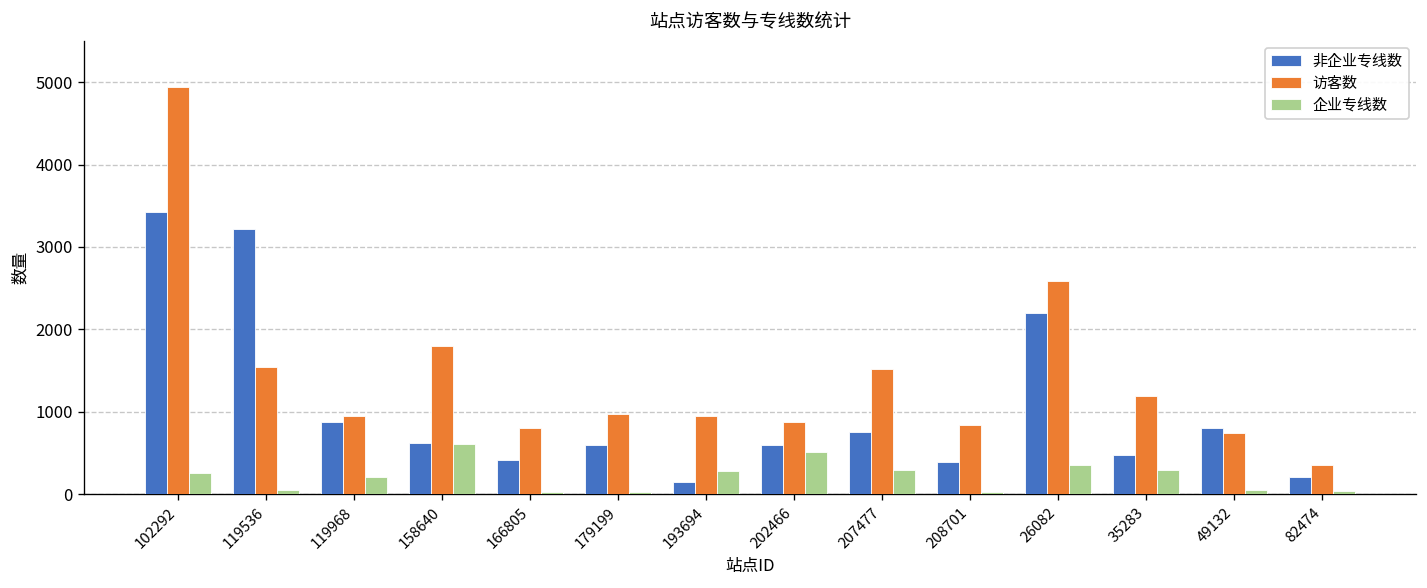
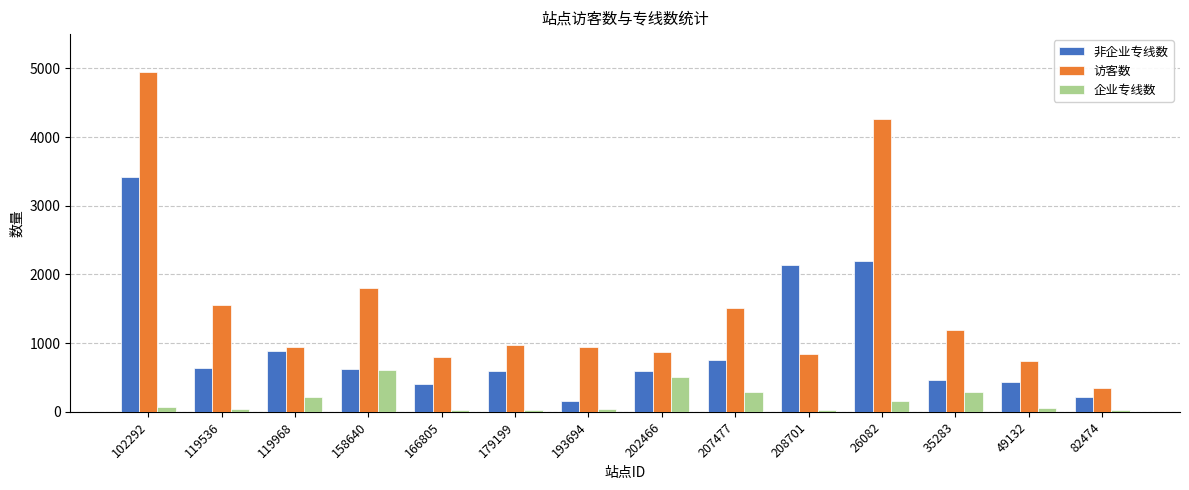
  {
    "非企业专线数": {
      "102292": 3400,
-     "119536": 3200,
+     "119536": 600,
      "119968": 900,
      "158640": 600,
      "166805": 400,
      "179199": 600,
      "193694": 200,
      "202466": 600,
      "207477": 800,
-     "208701": 400,
+     "208701": 2100,
      "26082": 2200,
      "35283": 500,
-     "49132": 800,
+     "49132": 400,
      "82474": 200
    },
    "访客数": {
      "102292": 4900,
      "119536": 1500,
      "119968": 900,
      "158640": 1800,
      "166805": 800,
      "179199": 1000,
      "193694": 900,
      "202466": 900,
      "207477": 1500,
      "208701": 800,
-     "26082": 2600,
+     "26082": 4300,
      "35283": 1200,
      "49132": 700,
      "82474": 400
    },
    "企业专线数": {
-     "102292": 300,
+     "102292": 100,
      "119536": 0,
      "119968": 200,
      "158640": 600,
-     "193694": 300,
+     "193694": 0,
      "202466": 500,
      "207477": 300,
-     "26082": 400,
+     "26082": 200,
      "35283": 300,
      "49132": 100
    }
  }
